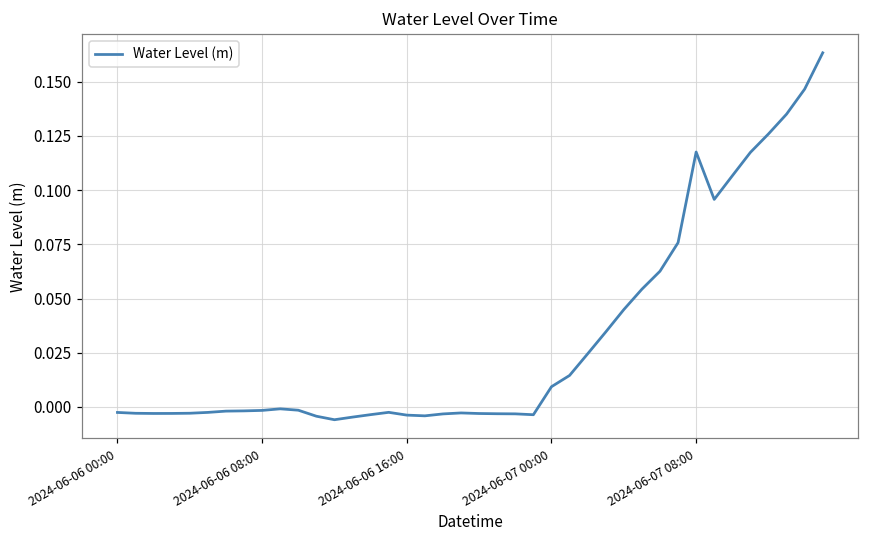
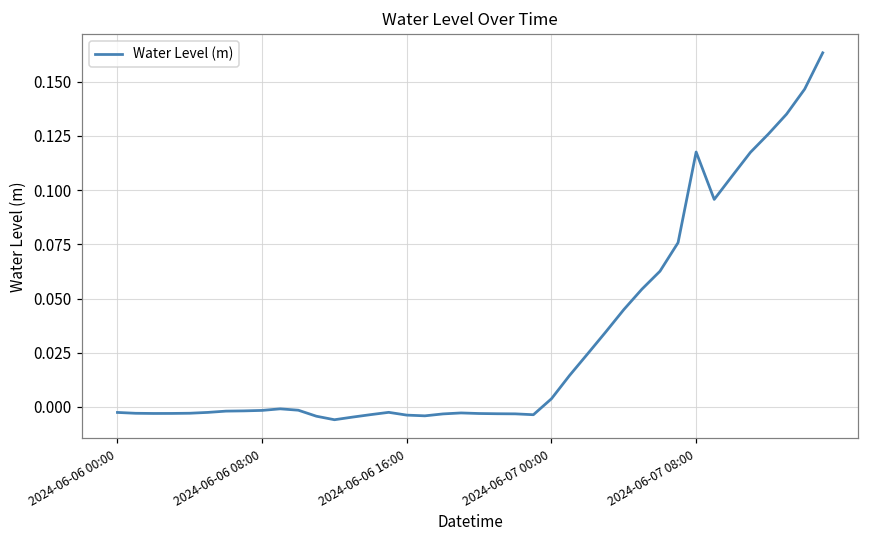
  {
    "2024-06-06 00:00": -0.003,
    "2024-06-06 08:00": -0.002,
    "2024-06-06 16:00": -0.004,
-   "2024-06-07 00:00": 0.009,
+   "2024-06-07 00:00": 0.004,
    "2024-06-07 08:00": 0.118
  }
